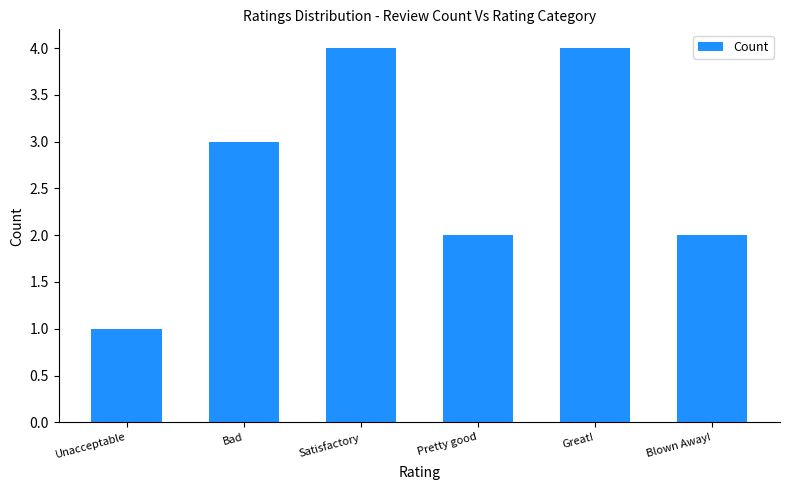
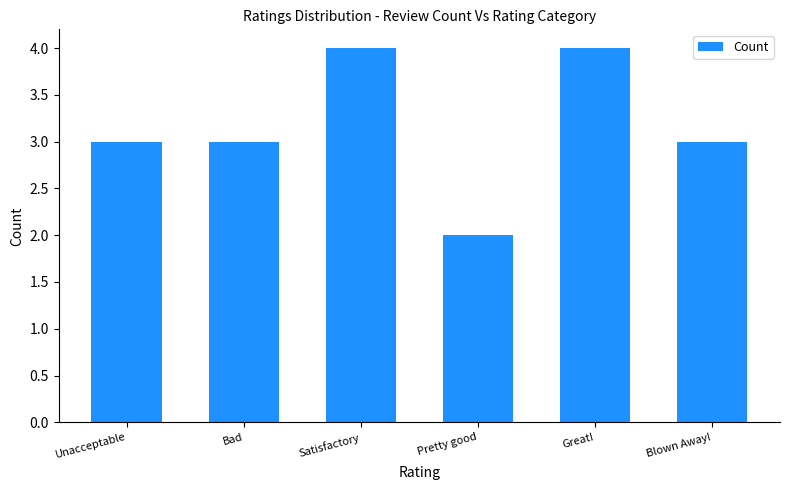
  {
-   "Unacceptable": 1,
+   "Unacceptable": 3,
    "Bad": 3,
    "Satisfactory": 4,
    "Pretty good": 2,
    "Great!": 4,
-   "Blown Away!": 2
+   "Blown Away!": 3
  }
